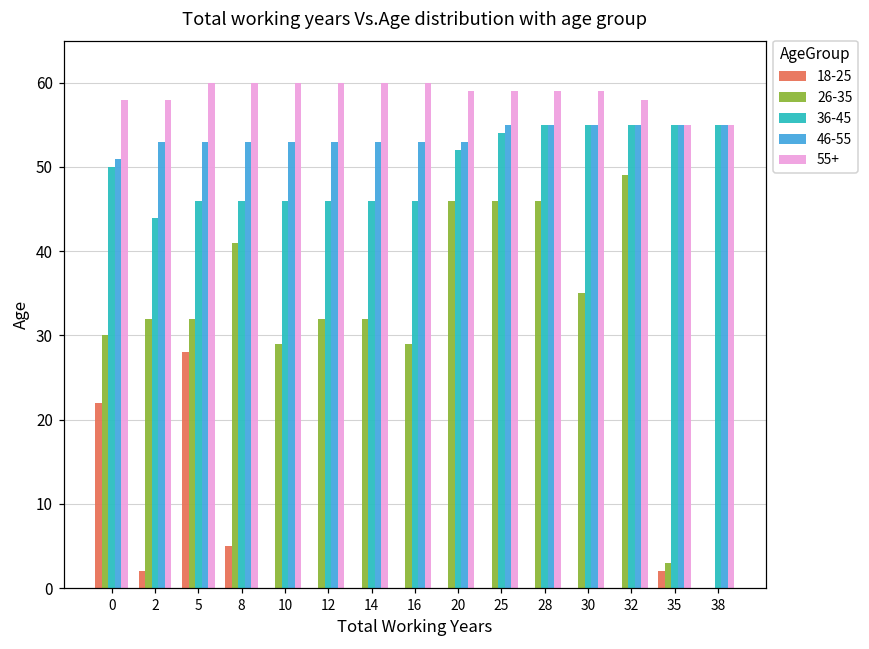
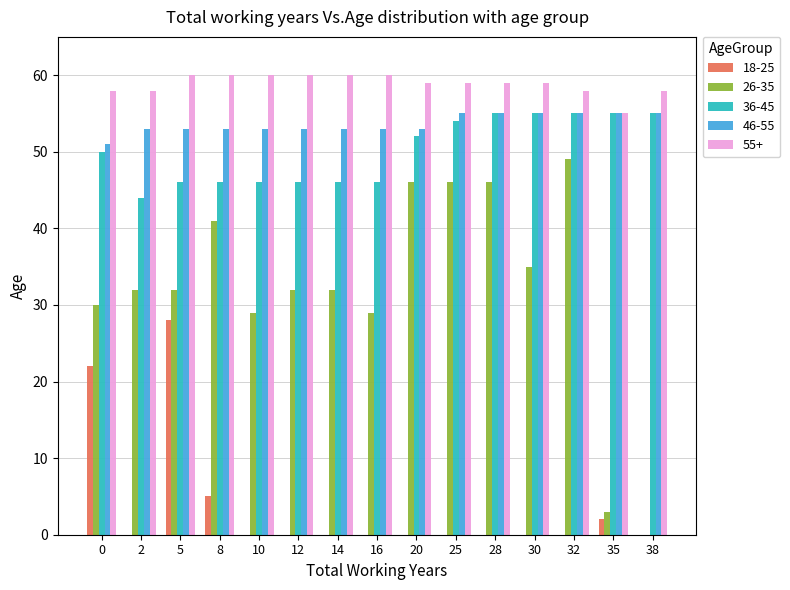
  {
    "18-25": {
      "0": 22,
-     "2": 2,
+     "2": 0,
      "5": 28,
      "8": 5,
      "10": 0,
      "12": 0,
      "14": 0,
      "16": 0,
      "20": 0,
      "25": 0,
      "28": 0,
      "30": 0,
      "32": 0,
      "35": 2,
      "38": 0
    },
    "26-35": {
      "0": 30,
      "2": 32,
      "5": 32,
      "8": 41,
      "10": 29,
      "12": 32,
      "14": 32,
      "16": 29,
      "20": 46,
      "25": 46,
      "28": 46,
      "30": 35,
      "32": 49,
      "35": 3,
      "38": 0
    },
    "55+": {
      "0": 58,
      "2": 58,
      "5": 60,
      "8": 60,
      "10": 60,
      "12": 60,
      "14": 60,
      "16": 60,
      "20": 59,
      "25": 59,
      "28": 59,
      "30": 59,
      "32": 58,
      "35": 55,
-     "38": 55
+     "38": 58
    }
  }
